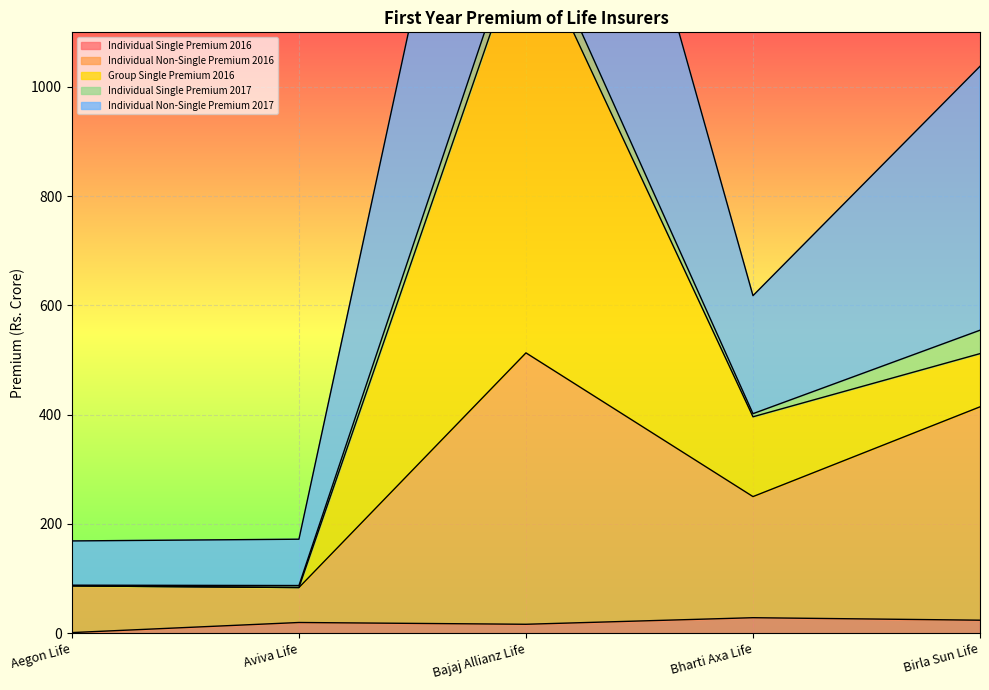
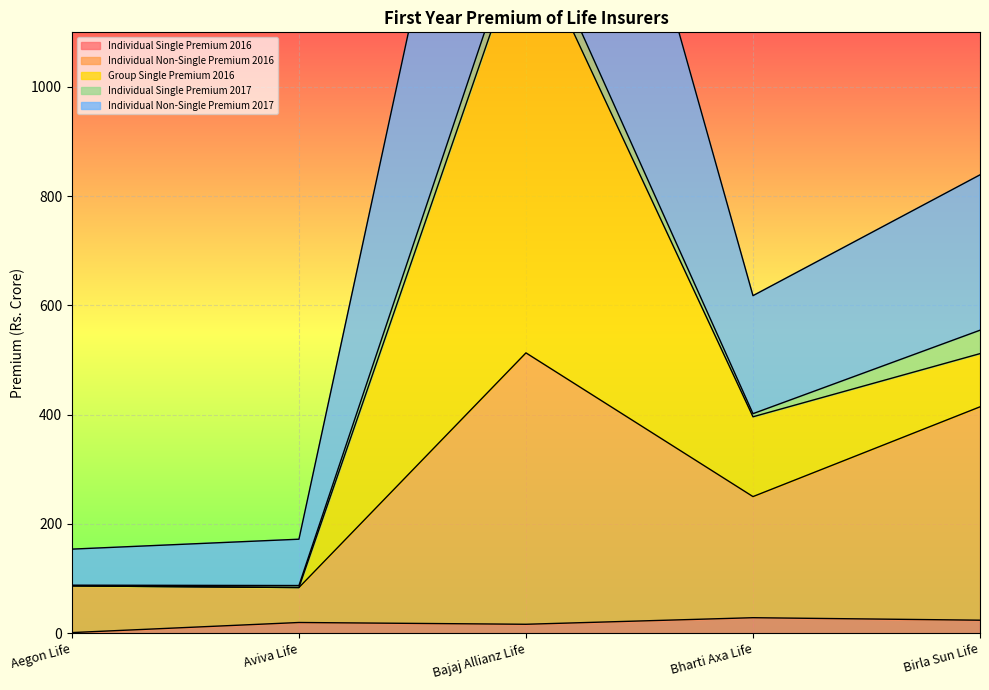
  {
    "Individual Single Premium 2016": {
      "Aegon Life": 0,
      "Aviva Life": 20,
      "Bajaj Allianz Life": 20,
      "Bharti Axa Life": 30,
      "Birla Sun Life": 20
    },
    "Individual Non-Single Premium 2016": {
      "Bajaj Allianz Life": 500,
      "Bharti Axa Life": 220,
      "Birla Sun Life": 390
    },
    "Group Single Premium 2016": {
      "Bharti Axa Life": 150,
      "Birla Sun Life": 100
    },
    "Individual Single Premium 2017": {
      "Bharti Axa Life": 10,
      "Birla Sun Life": 40
    },
    "Individual Non-Single Premium 2017": {
-     "Aegon Life": 80,
+     "Aegon Life": 70,
      "Aviva Life": 80,
      "Bharti Axa Life": 220,
-     "Birla Sun Life": 480
+     "Birla Sun Life": 280
    }
  }
